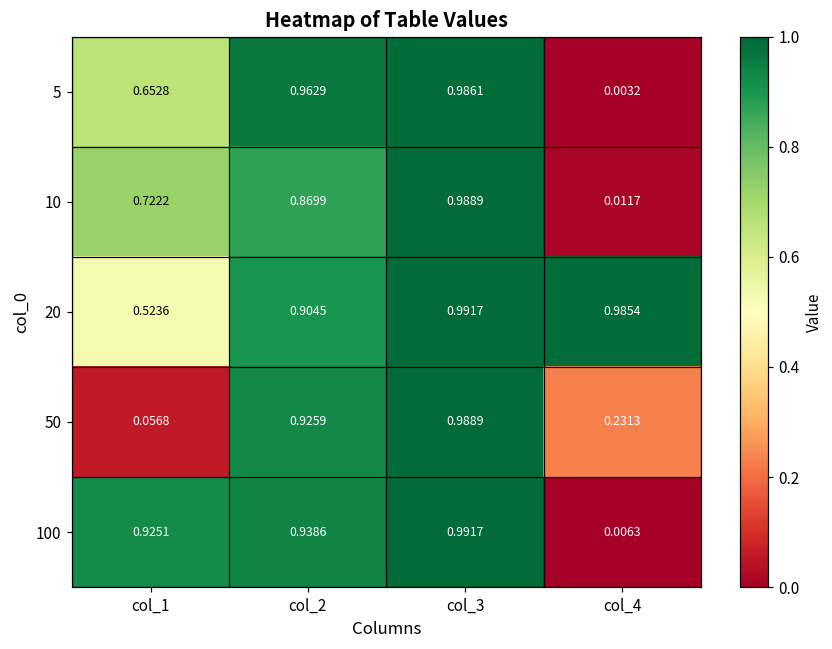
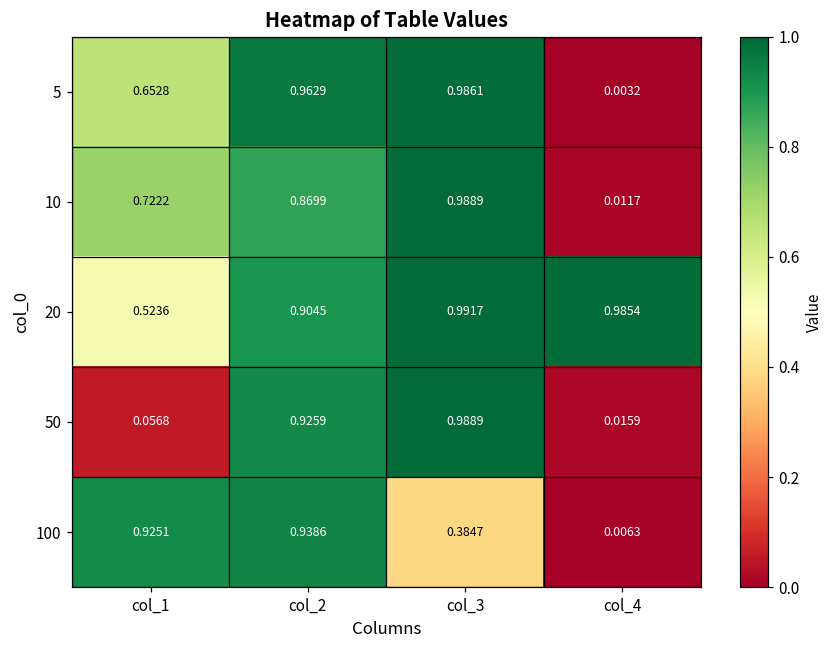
  {
    "5": {
      "col_1": 0.6528,
      "col_2": 0.9629,
      "col_3": 0.9861,
      "col_4": 0.0032
    },
    "10": {
      "col_1": 0.7222,
      "col_2": 0.8699,
      "col_3": 0.9889,
      "col_4": 0.0117
    },
    "20": {
      "col_1": 0.5236,
      "col_2": 0.9045,
      "col_3": 0.9917,
      "col_4": 0.9854
    },
    "50": {
      "col_1": 0.0568,
      "col_2": 0.9259,
      "col_3": 0.9889,
-     "col_4": 0.2313
+     "col_4": 0.0159
    },
    "100": {
      "col_1": 0.9251,
      "col_2": 0.9386,
-     "col_3": 0.9917,
+     "col_3": 0.3847,
      "col_4": 0.0063
    }
  }
